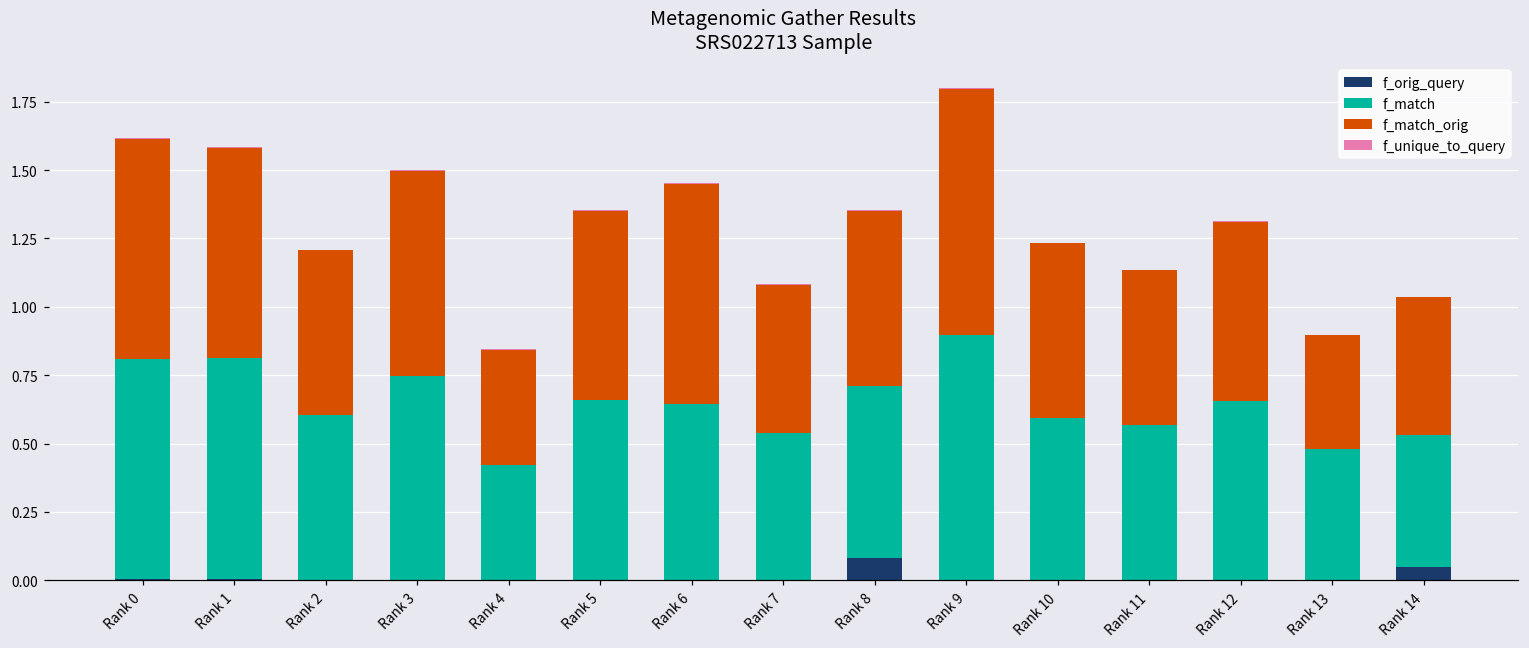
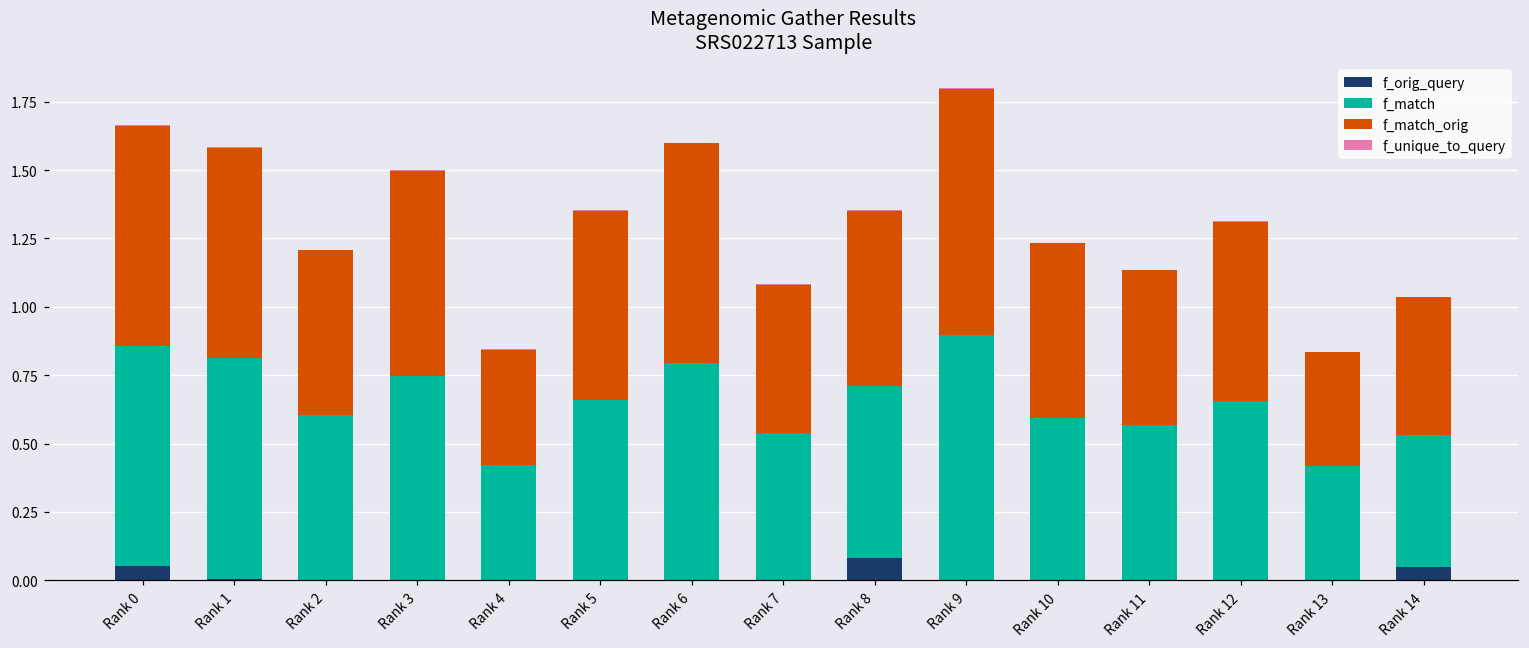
  {
    "f_orig_query": {
-     "Rank 0": 0.00,
+     "Rank 0": 0.05,
      "Rank 8": 0.08,
      "Rank 14": 0.05
    },
    "f_match": {
      "Rank 0": 0.80,
      "Rank 1": 0.81,
      "Rank 2": 0.60,
      "Rank 3": 0.74,
      "Rank 4": 0.42,
      "Rank 5": 0.66,
-     "Rank 6": 0.64,
+     "Rank 6": 0.79,
      "Rank 7": 0.54,
      "Rank 8": 0.63,
      "Rank 9": 0.90,
      "Rank 10": 0.59,
      "Rank 11": 0.57,
      "Rank 12": 0.65,
-     "Rank 13": 0.48,
+     "Rank 13": 0.42,
      "Rank 14": 0.48
    },
    "f_match_orig": {
      "Rank 0": 0.80,
      "Rank 1": 0.77,
      "Rank 2": 0.60,
      "Rank 3": 0.75,
      "Rank 4": 0.42,
      "Rank 5": 0.69,
      "Rank 6": 0.80,
      "Rank 7": 0.54,
      "Rank 8": 0.64,
      "Rank 9": 0.90,
      "Rank 10": 0.64,
      "Rank 11": 0.57,
      "Rank 12": 0.66,
      "Rank 13": 0.42,
      "Rank 14": 0.50
    }
  }
